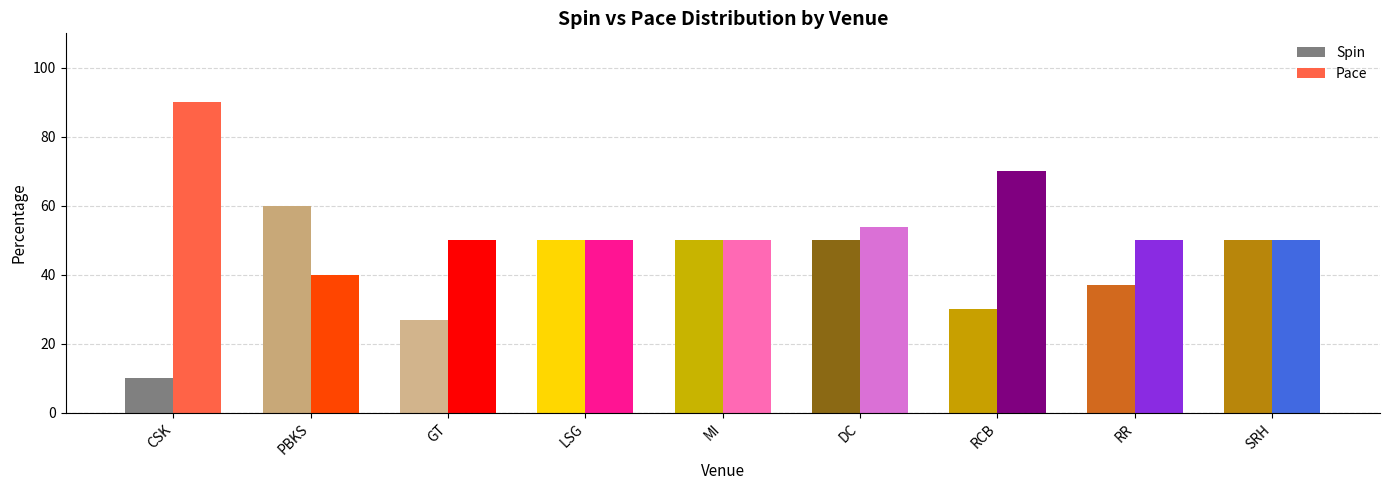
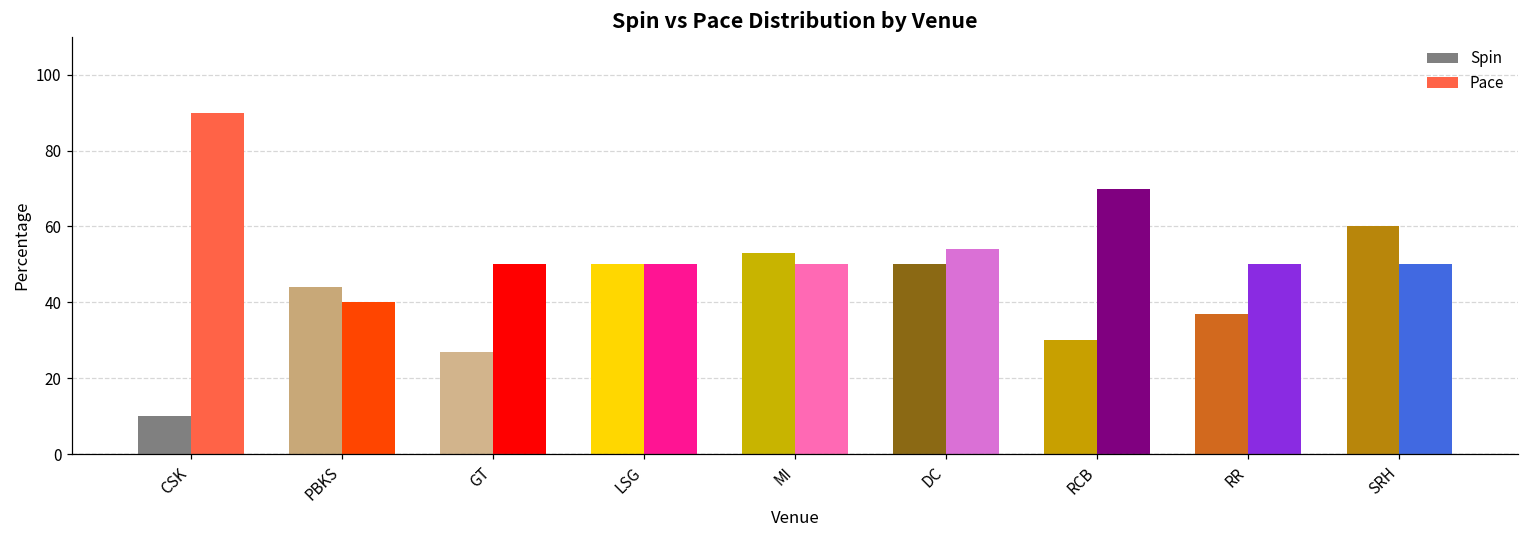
  {
    "Spin": {
      "CSK": 10,
-     "PBKS": 60,
+     "PBKS": 44,
      "GT": 27,
      "LSG": 50,
-     "MI": 50,
+     "MI": 53,
      "DC": 50,
      "RCB": 30,
      "RR": 37,
-     "SRH": 50
+     "SRH": 60
    },
    "Pace": {
      "CSK": 90,
      "PBKS": 40,
      "GT": 50,
      "LSG": 50,
      "MI": 50,
      "DC": 54,
      "RCB": 70,
      "RR": 50,
      "SRH": 50
    }
  }
